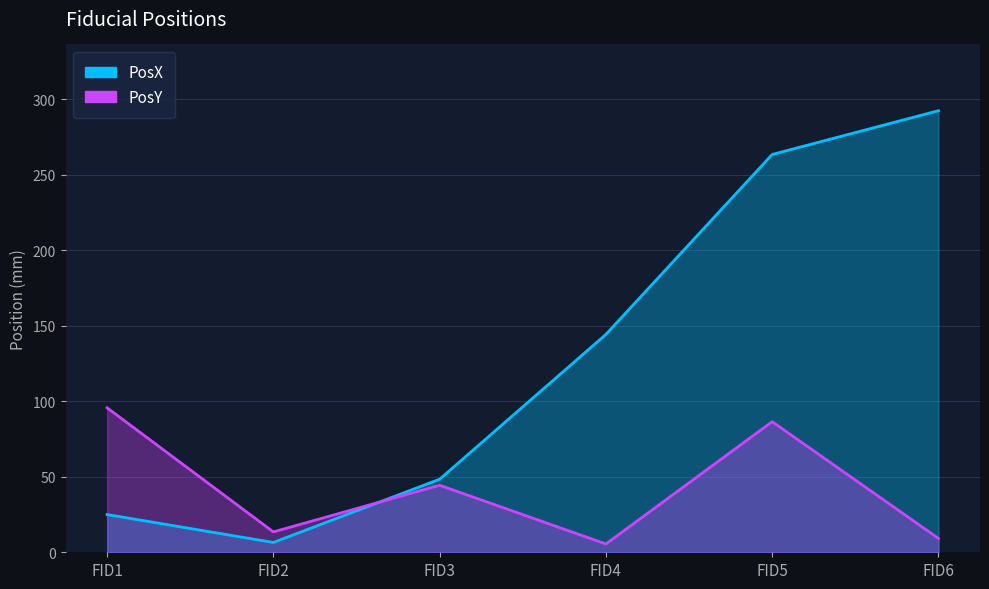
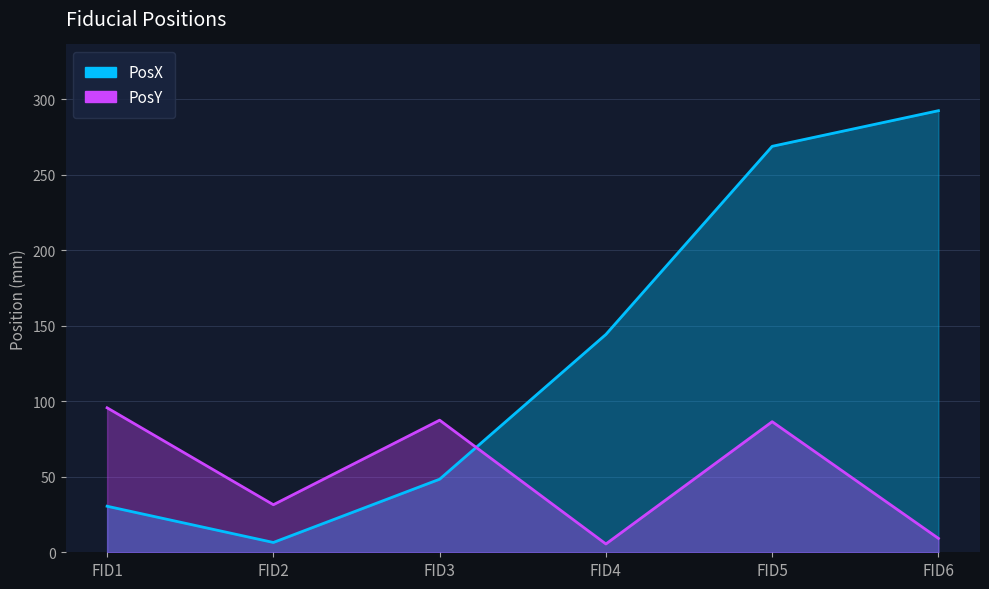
  {
    "PosX": {
-     "FID1": 25,
+     "FID1": 31,
      "FID2": 7,
      "FID3": 48,
      "FID4": 144,
-     "FID5": 264,
+     "FID5": 269,
      "FID6": 293
    },
    "PosY": {
      "FID1": 96,
-     "FID2": 14,
-     "FID3": 44,
+     "FID2": 32,
+     "FID3": 88,
      "FID4": 6,
      "FID5": 87,
      "FID6": 9
    }
  }
